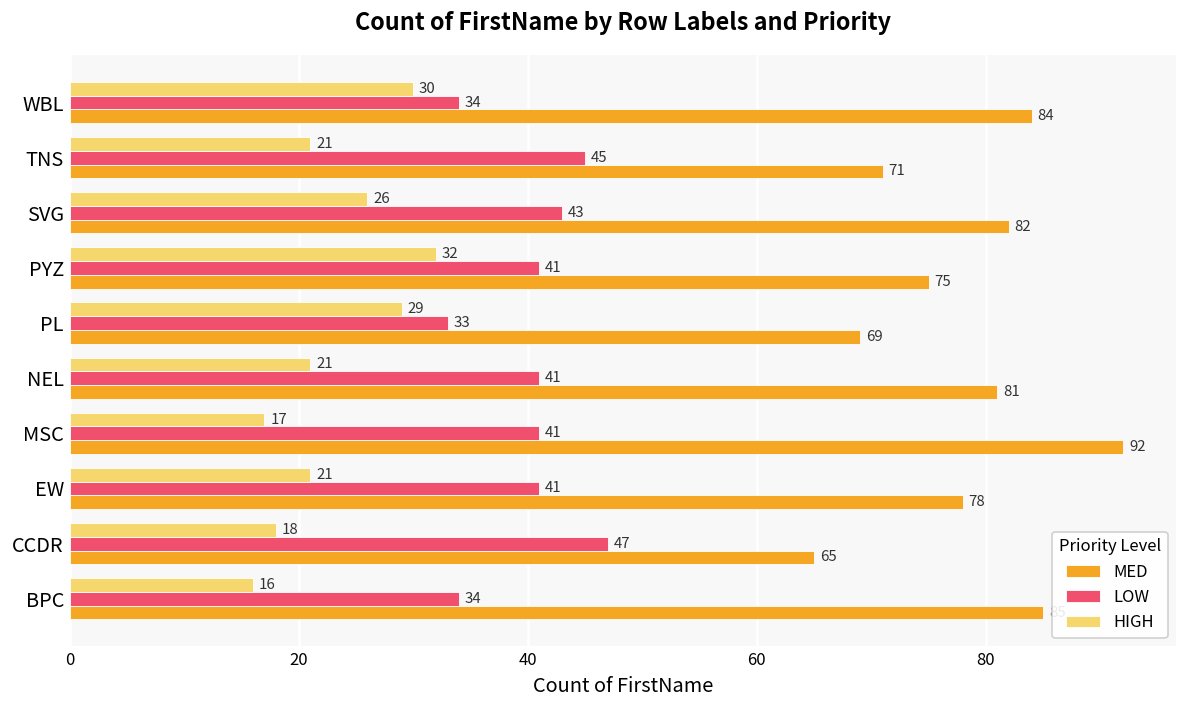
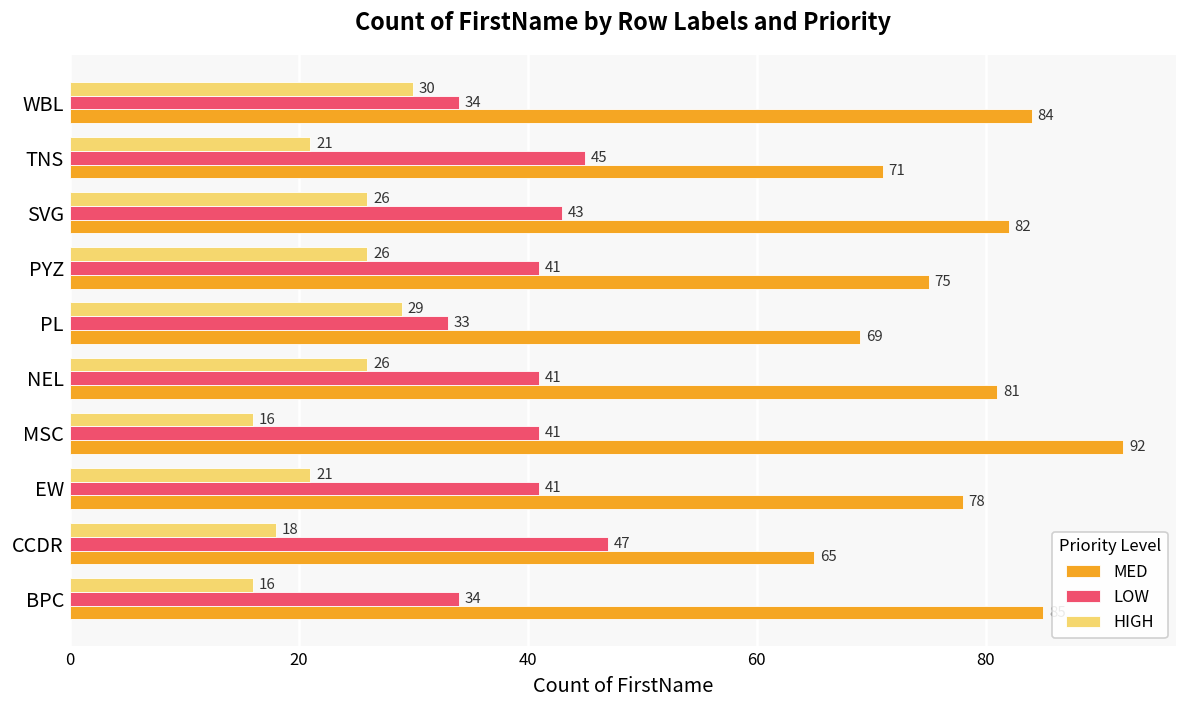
  {
    "MED": {
      "WBL": 84,
      "TNS": 71,
      "SVG": 82,
      "PYZ": 75,
      "PL": 69,
      "NEL": 81,
      "MSC": 92,
      "EW": 78,
      "CCDR": 65
    },
    "LOW": {
      "WBL": 34,
      "TNS": 45,
      "SVG": 43,
      "PYZ": 41,
      "PL": 33,
      "NEL": 41,
      "MSC": 41,
      "EW": 41,
      "CCDR": 47,
      "BPC": 34
    },
    "HIGH": {
      "WBL": 30,
      "TNS": 21,
      "SVG": 26,
-     "PYZ": 32,
+     "PYZ": 26,
      "PL": 29,
-     "NEL": 21,
-     "MSC": 17,
+     "NEL": 26,
+     "MSC": 16,
      "EW": 21,
      "CCDR": 18,
      "BPC": 16
    }
  }
